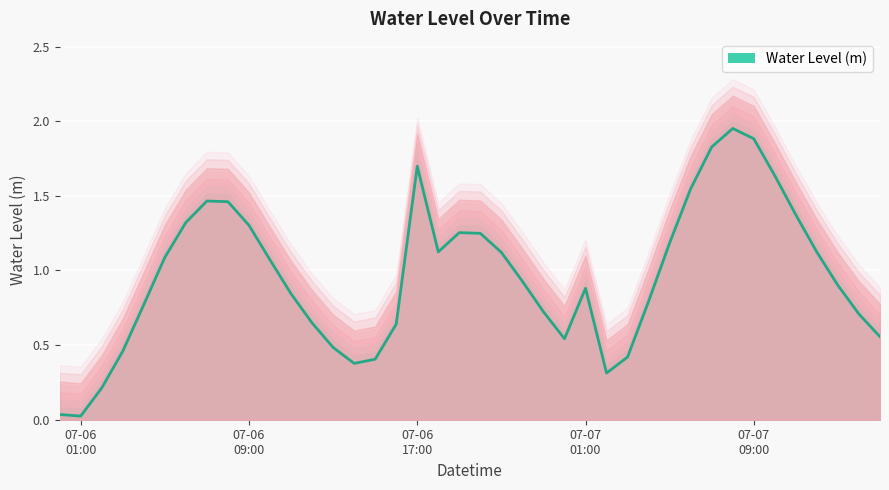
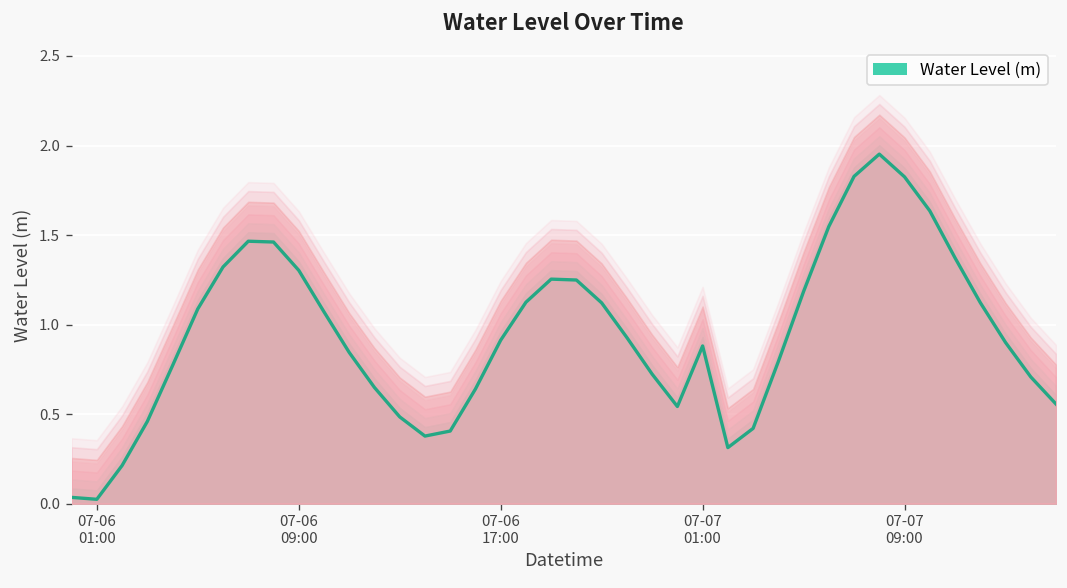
  {
    "Water Level (m)": {
      "07-06 01:00": 0.02,
      "07-06 09:00": 1.30,
-     "07-06 17:00": 1.70,
+     "07-06 17:00": 0.91,
      "07-07 01:00": 0.88,
-     "07-07 09:00": 1.88
+     "07-07 09:00": 1.82
    }
  }
